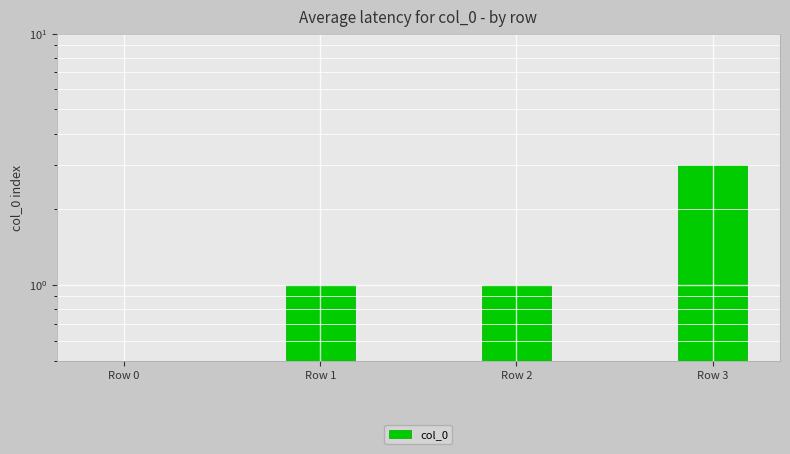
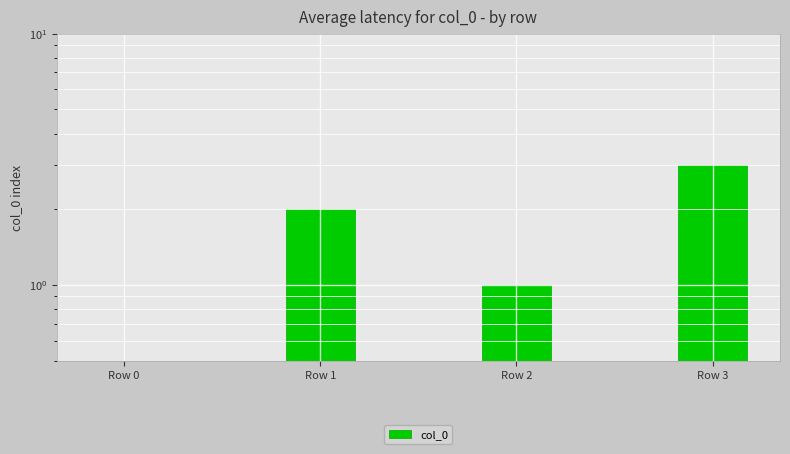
  {
-   "Row 1": 1,
+   "Row 1": 2,
    "Row 2": 1,
    "Row 3": 3
  }
